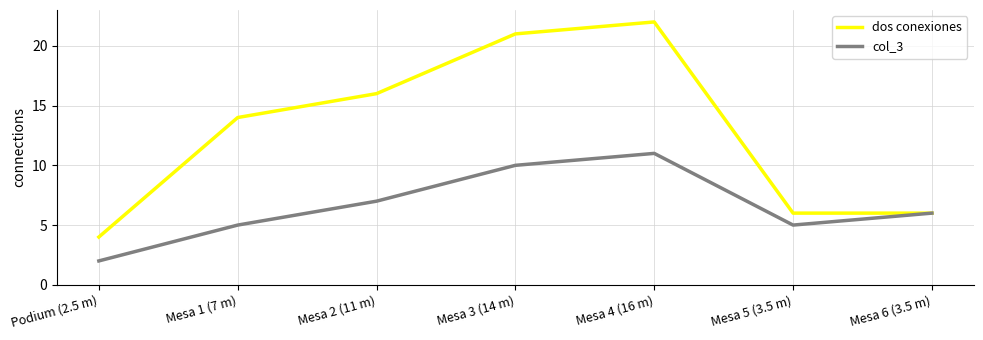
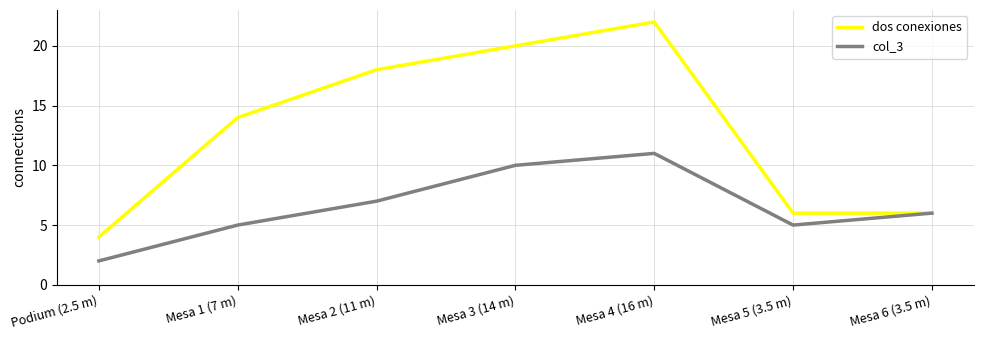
  {
    "dos conexiones": {
      "Podium (2.5 m)": 4,
      "Mesa 1 (7 m)": 14,
-     "Mesa 2 (11 m)": 16,
-     "Mesa 3 (14 m)": 21,
+     "Mesa 2 (11 m)": 18,
+     "Mesa 3 (14 m)": 20,
      "Mesa 4 (16 m)": 22,
      "Mesa 5 (3.5 m)": 6
    },
    "col_3": {
      "Podium (2.5 m)": 2,
      "Mesa 1 (7 m)": 5,
      "Mesa 2 (11 m)": 7,
      "Mesa 3 (14 m)": 10,
      "Mesa 4 (16 m)": 11,
      "Mesa 5 (3.5 m)": 5
    }
  }
